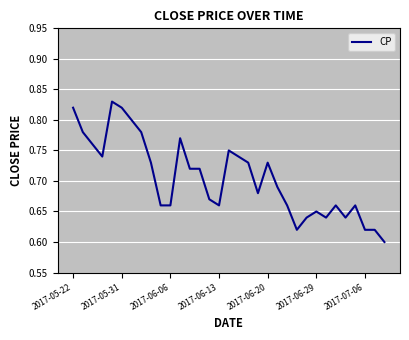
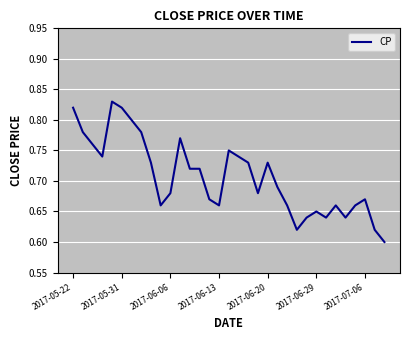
  {
    "2017-05-22": 0.82,
    "2017-05-31": 0.82,
-   "2017-06-06": 0.66,
+   "2017-06-06": 0.68,
    "2017-06-13": 0.66,
    "2017-06-20": 0.73,
    "2017-06-29": 0.65,
-   "2017-07-06": 0.62
+   "2017-07-06": 0.67
  }
